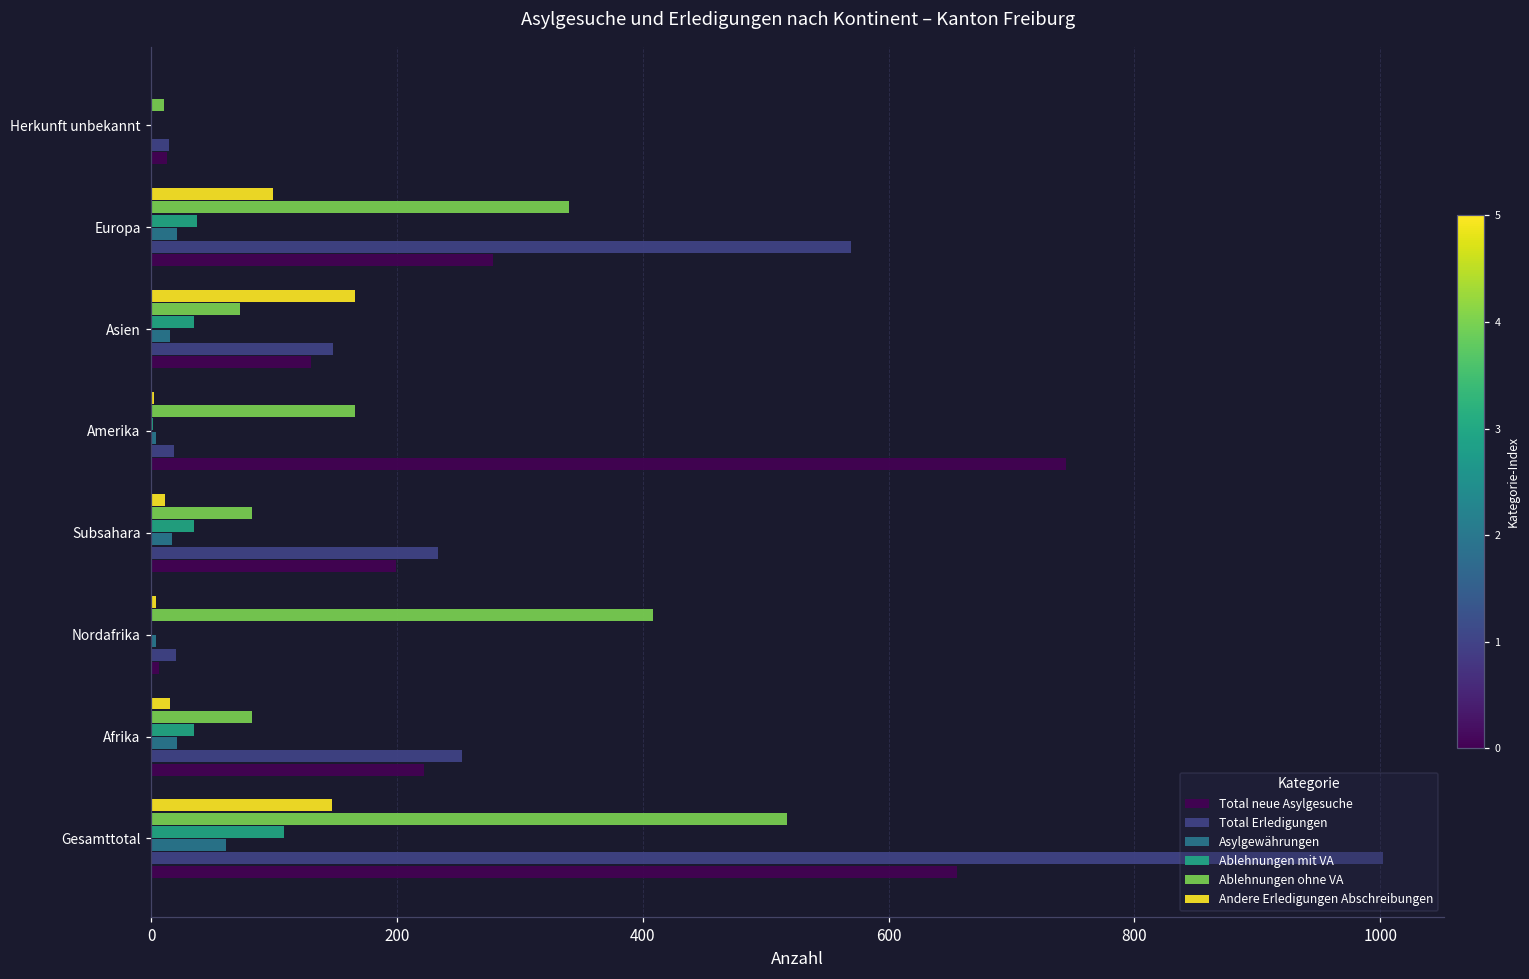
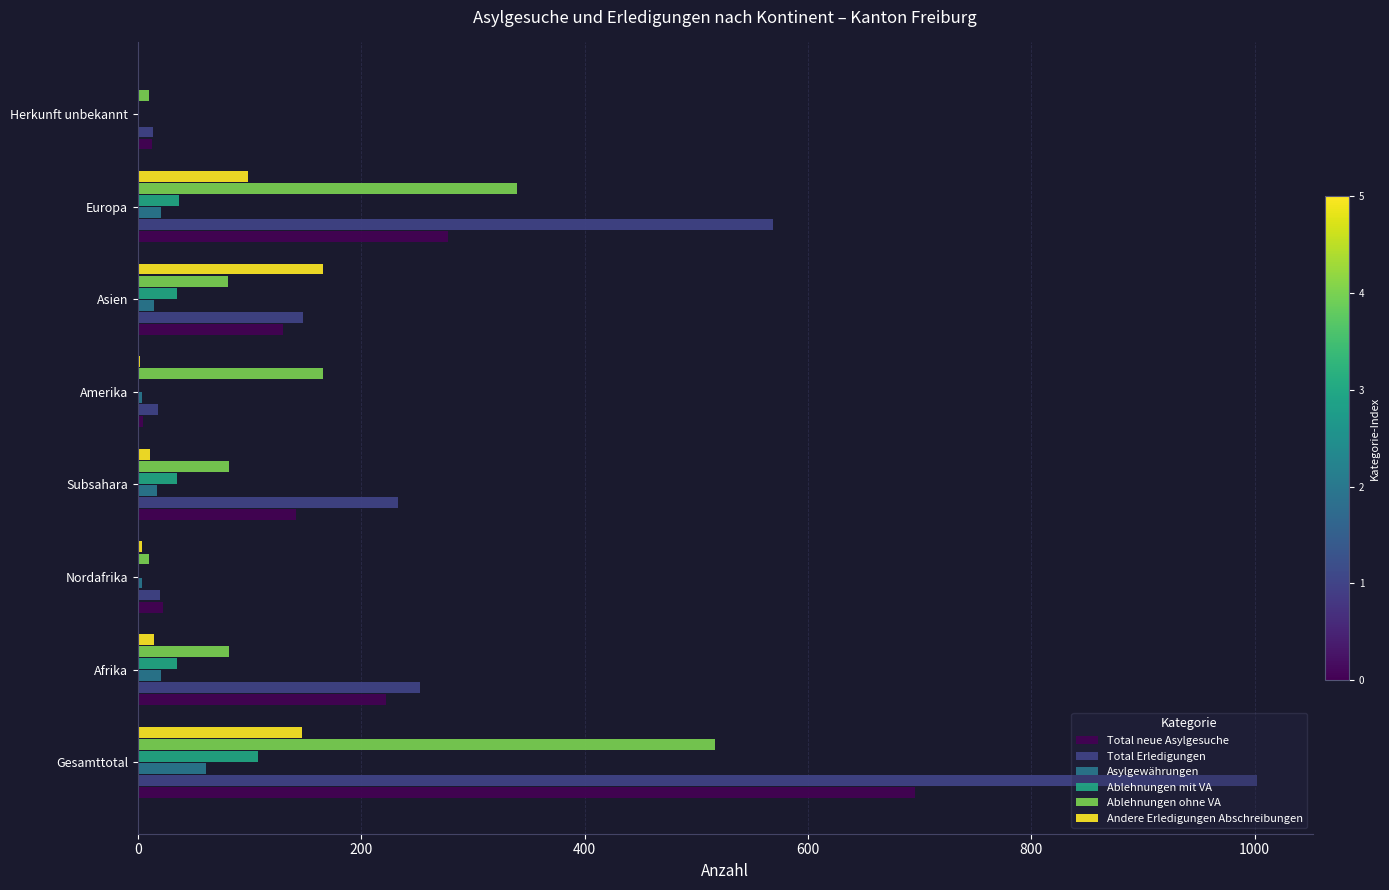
  {
    "Total neue Asylgesuche": {
      "Herkunft unbekannt": 13,
      "Europa": 278,
      "Asien": 130,
-     "Amerika": 744,
-     "Subsahara": 199,
-     "Nordafrika": 6,
+     "Amerika": 5,
+     "Subsahara": 142,
+     "Nordafrika": 23,
      "Afrika": 222,
-     "Gesamttotal": 656
+     "Gesamttotal": 696
    },
    "Ablehnungen ohne VA": {
      "Herkunft unbekannt": 10,
      "Europa": 340,
-     "Asien": 72,
+     "Asien": 81,
      "Amerika": 166,
      "Subsahara": 82,
-     "Nordafrika": 408,
+     "Nordafrika": 10,
      "Afrika": 82,
      "Gesamttotal": 517
    },
    "Andere Erledigungen Abschreibungen": {
      "Herkunft unbekannt": 0,
      "Europa": 99,
      "Asien": 166,
      "Subsahara": 11,
      "Nordafrika": 4,
      "Afrika": 15,
      "Gesamttotal": 147
    }
  }
